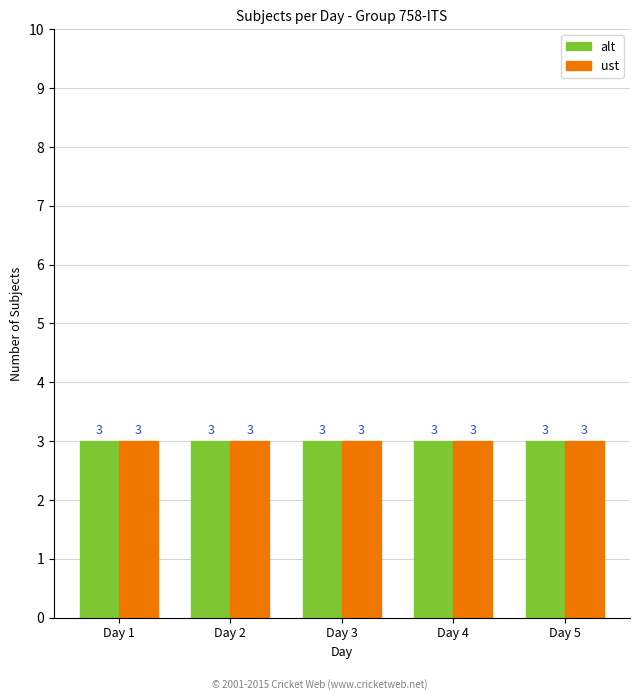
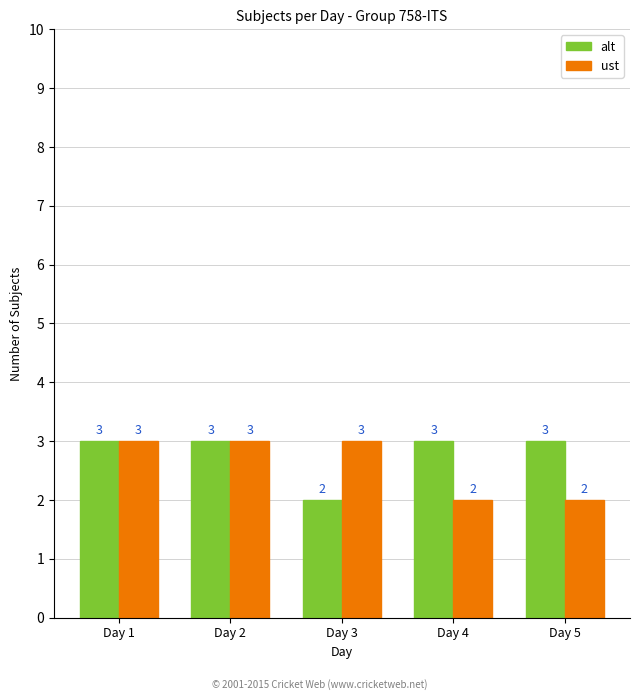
  {
    "alt": {
      "Day 1": 3,
      "Day 2": 3,
-     "Day 3": 3,
+     "Day 3": 2,
      "Day 4": 3,
      "Day 5": 3
    },
    "ust": {
      "Day 1": 3,
      "Day 2": 3,
      "Day 3": 3,
-     "Day 4": 3,
-     "Day 5": 3
+     "Day 4": 2,
+     "Day 5": 2
    }
  }
